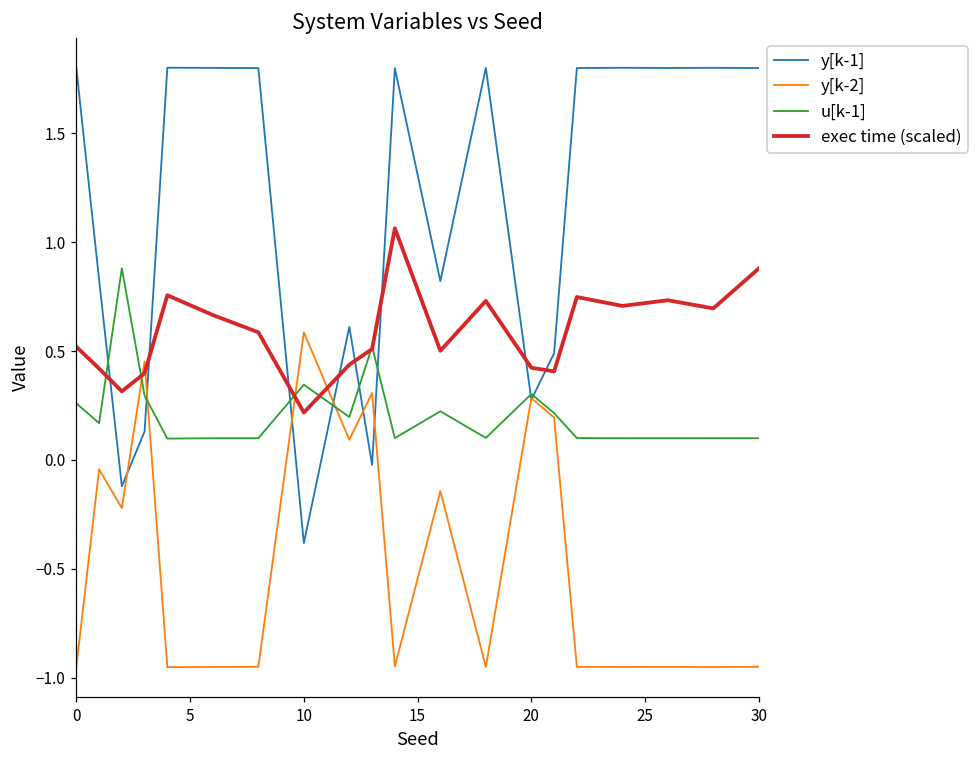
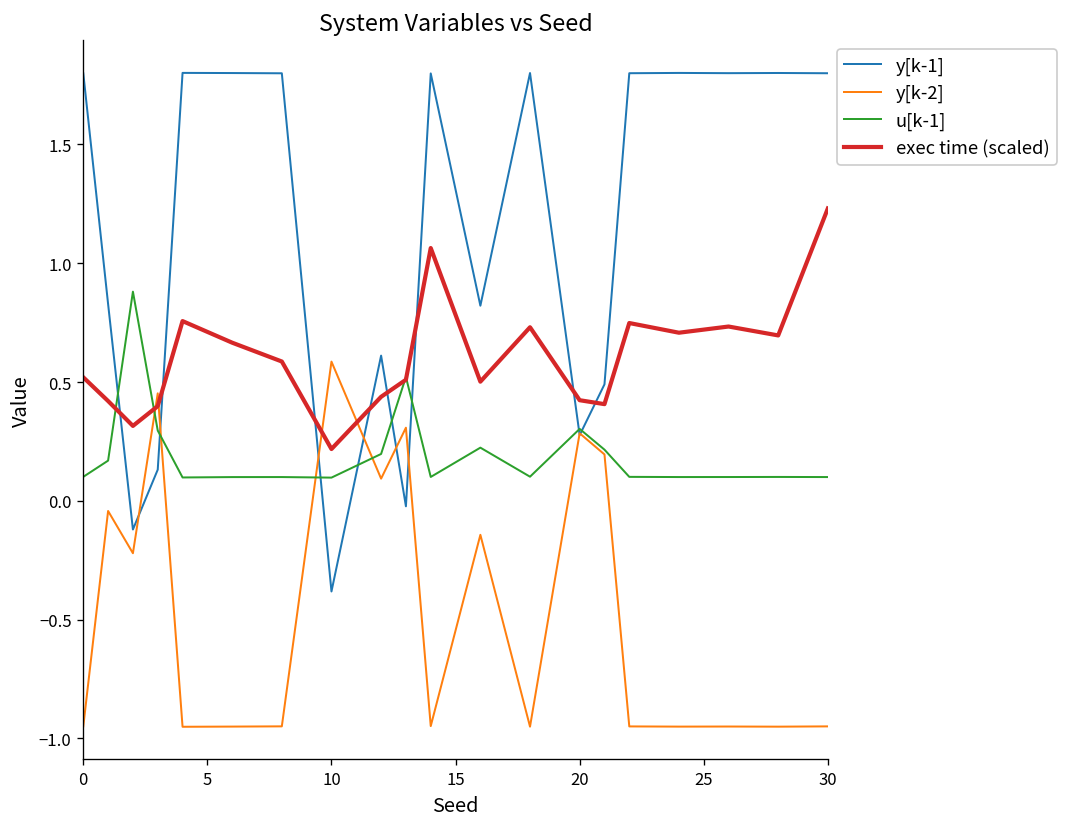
  {
    "y[k-1]": {
      "0": 1.80,
      "10": -0.38,
      "30": 1.80
    },
    "y[k-2]": {
      "0": -0.95,
      "10": 0.59,
      "30": -0.95
    },
    "u[k-1]": {
-     "0": 0.26,
-     "10": 0.35,
+     "0": 0.10,
+     "10": 0.10,
      "20": 0.30,
      "30": 0.10
    },
    "exec time (scaled)": {
      "0": 0.52,
      "10": 0.22,
      "20": 0.42,
-     "30": 0.88
+     "30": 1.23
    }
  }
